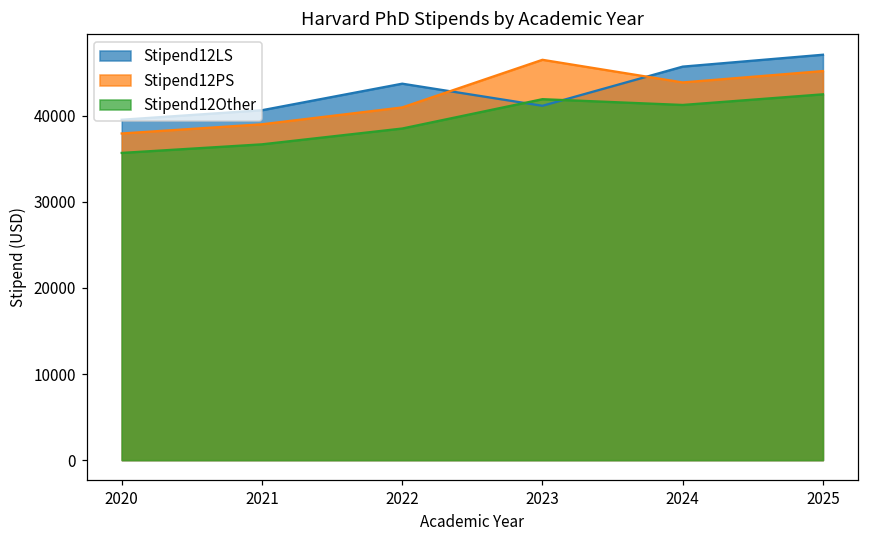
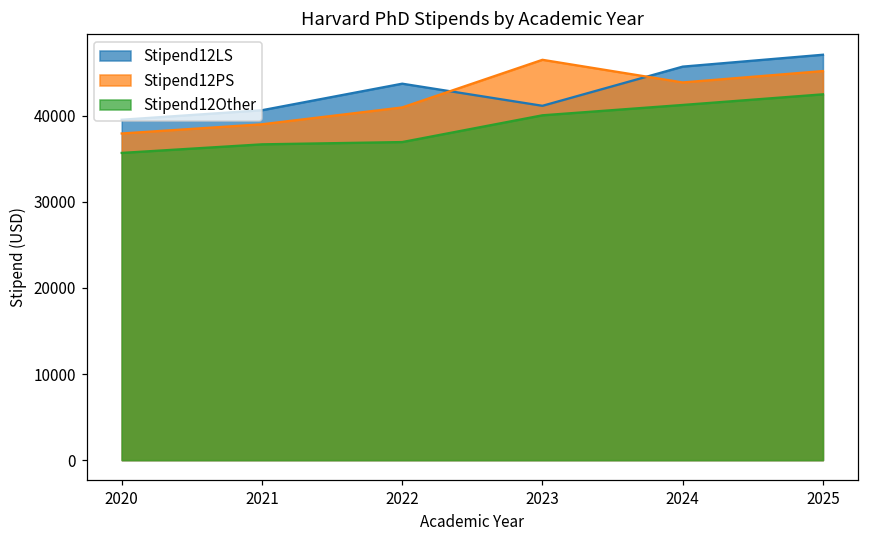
  {
    "Stipend12LS": {
      "2020": 40000,
      "2022": 44000,
      "2023": 41000,
      "2024": 46000,
      "2025": 47000
    },
    "Stipend12PS": {
      "2020": 38000,
      "2021": 39000,
      "2022": 41000,
      "2023": 46000,
      "2024": 44000,
      "2025": 45000
    },
    "Stipend12Other": {
      "2020": 36000,
      "2021": 37000,
-     "2022": 39000,
-     "2023": 42000,
+     "2022": 37000,
+     "2023": 40000,
      "2024": 41000,
      "2025": 42000
    }
  }
